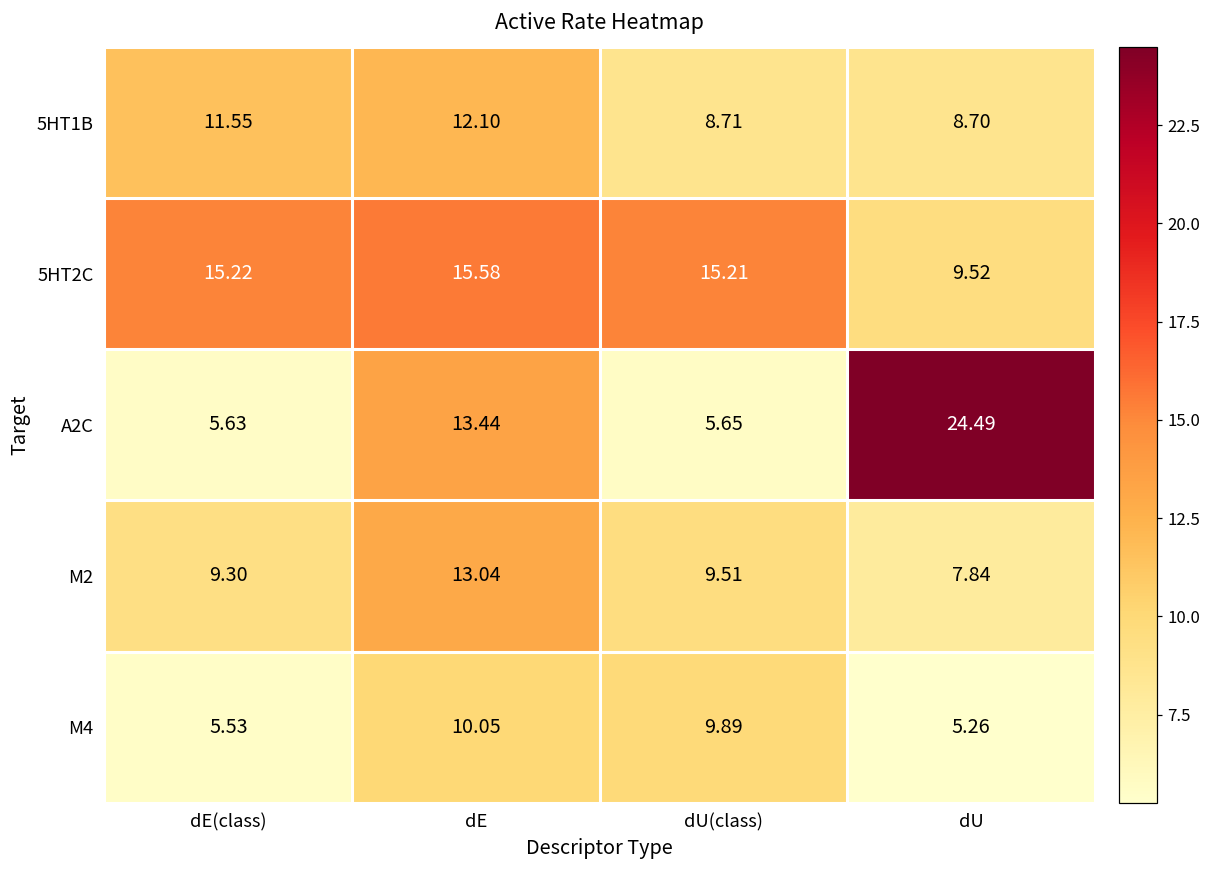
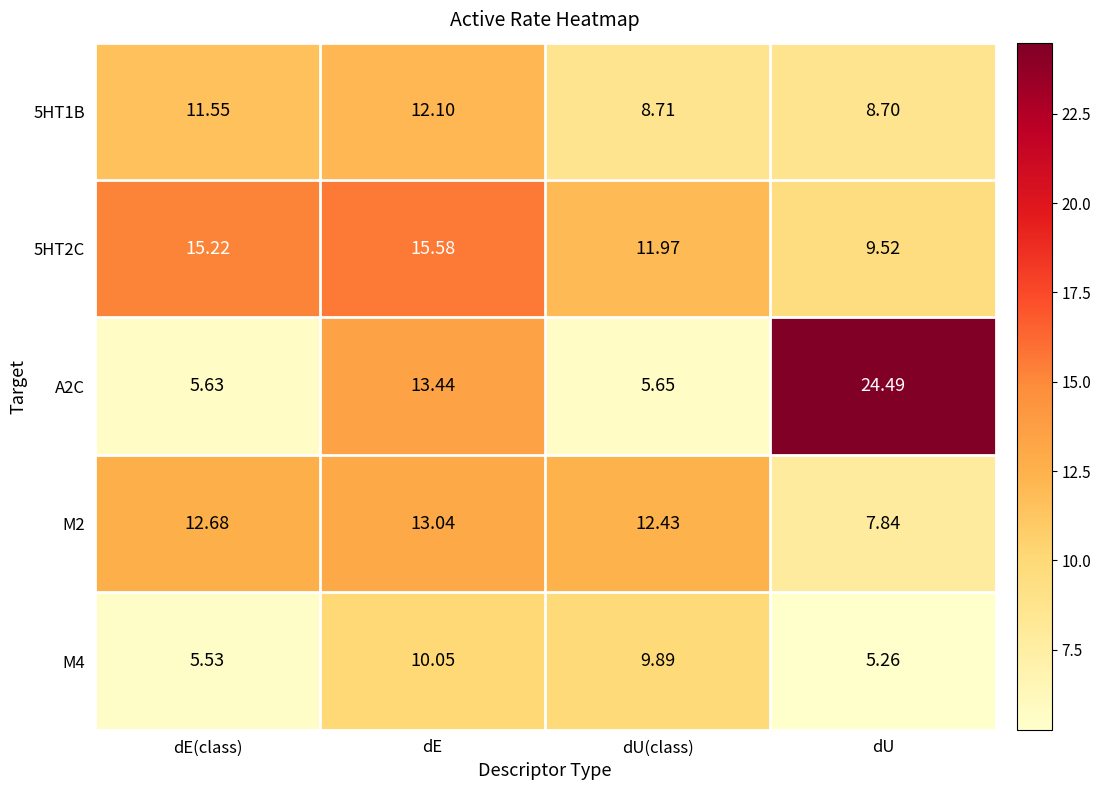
  {
    "5HT1B": {
      "dE(class)": 11.55,
      "dE": 12.10,
      "dU(class)": 8.71,
      "dU": 8.70
    },
    "5HT2C": {
      "dE(class)": 15.22,
      "dE": 15.58,
-     "dU(class)": 15.21,
+     "dU(class)": 11.97,
      "dU": 9.52
    },
    "A2C": {
      "dE(class)": 5.63,
      "dE": 13.44,
      "dU(class)": 5.65,
      "dU": 24.49
    },
    "M2": {
-     "dE(class)": 9.30,
+     "dE(class)": 12.68,
      "dE": 13.04,
-     "dU(class)": 9.51,
+     "dU(class)": 12.43,
      "dU": 7.84
    },
    "M4": {
      "dE(class)": 5.53,
      "dE": 10.05,
      "dU(class)": 9.89,
      "dU": 5.26
    }
  }
